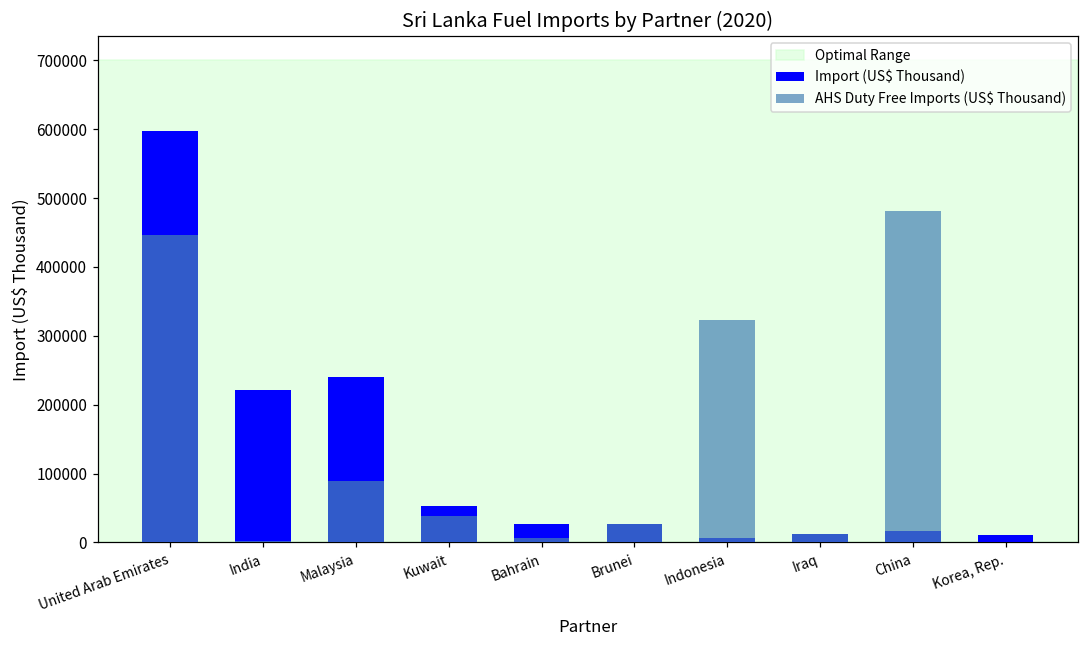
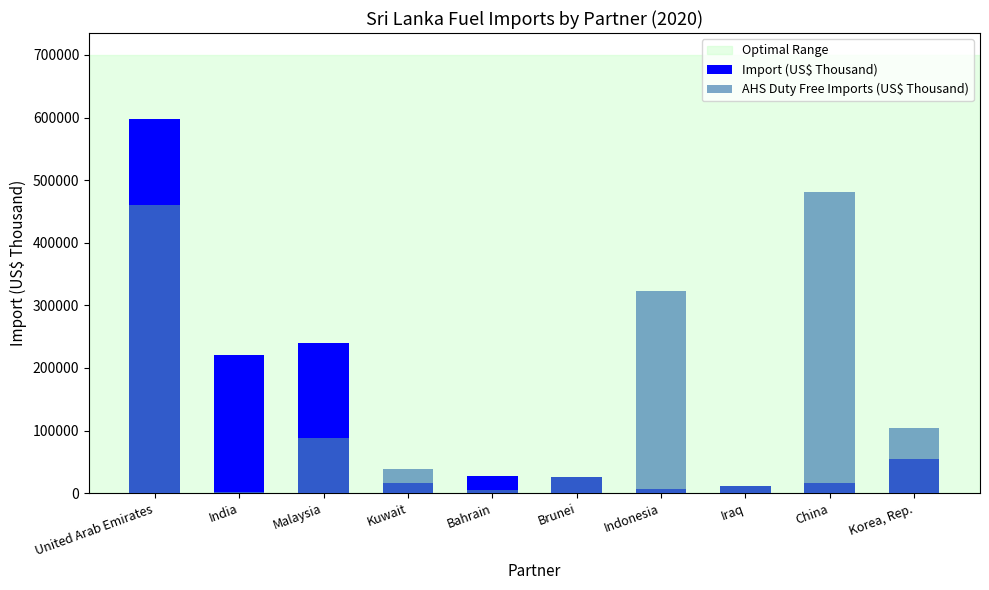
  {
    "Import (US$ Thousand)": {
      "United Arab Emirates": 600000,
      "India": 220000,
      "Malaysia": 240000,
-     "Kuwait": 50000,
+     "Kuwait": 20000,
      "Bahrain": 30000,
      "Brunei": 30000,
      "Iraq": 10000,
-     "Korea, Rep.": 10000
+     "Korea, Rep.": 50000
    },
    "AHS Duty Free Imports (US$ Thousand)": {
-     "United Arab Emirates": 450000,
+     "United Arab Emirates": 460000,
      "Brunei": 30000,
      "Indonesia": 320000,
      "Iraq": 10000,
      "China": 480000,
-     "Korea, Rep.": 0
+     "Korea, Rep.": 100000
    }
  }
